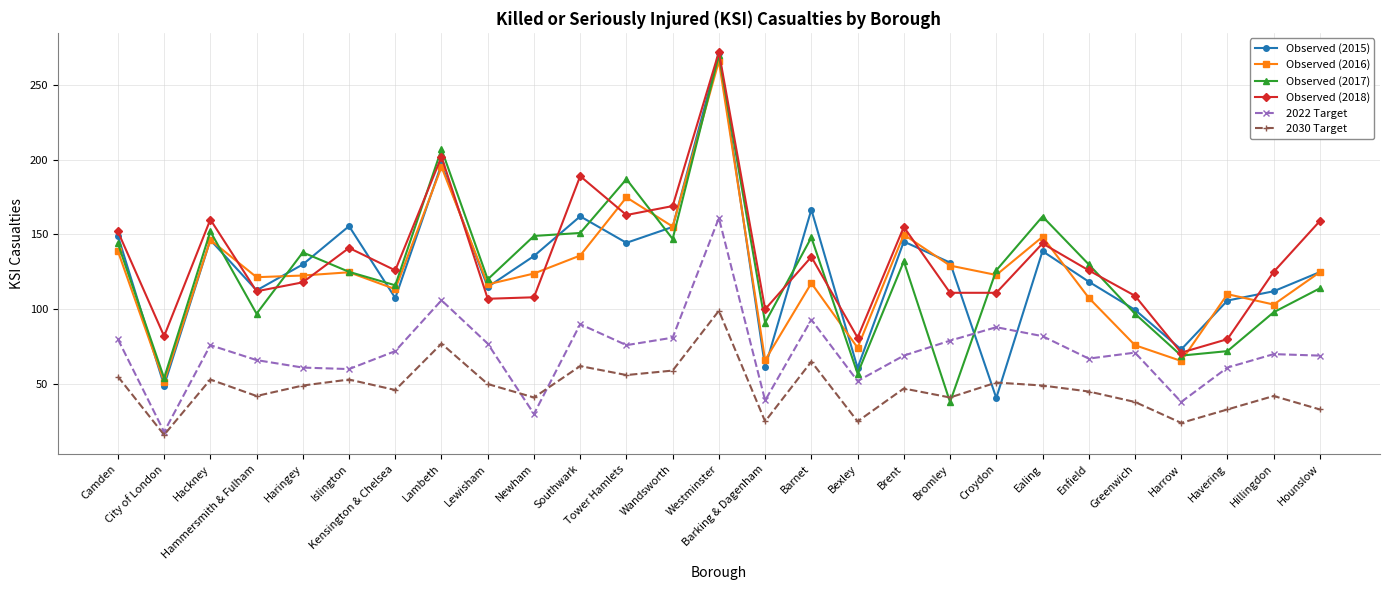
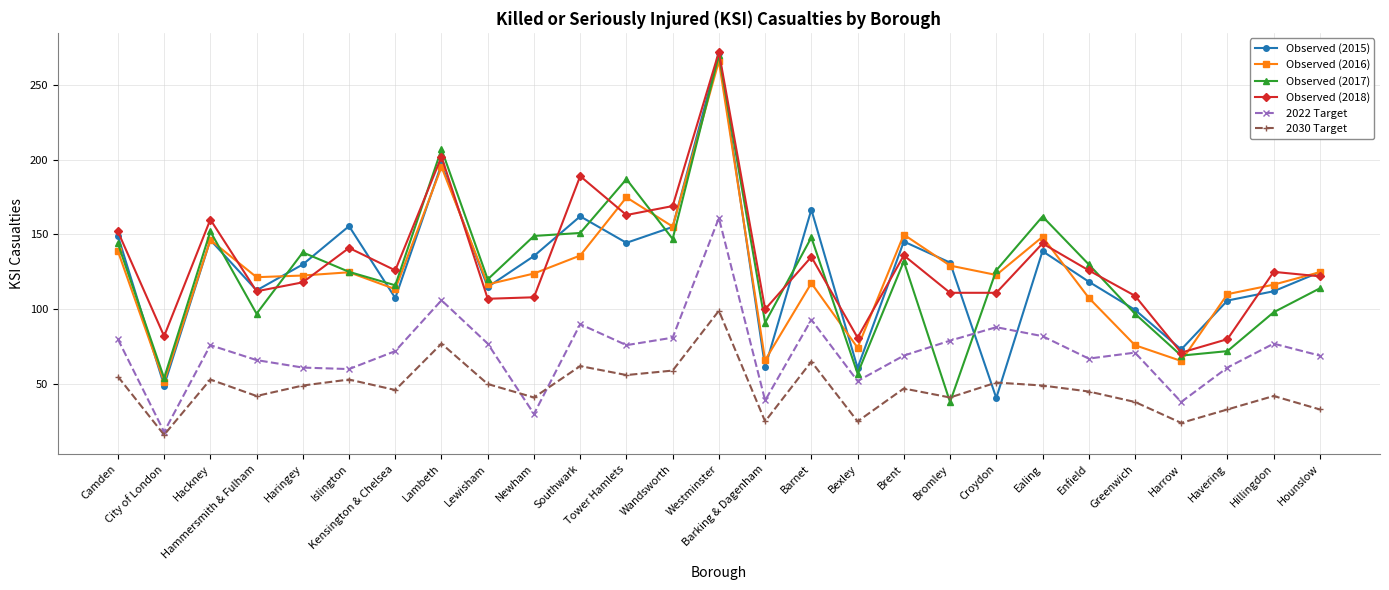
  {
    "Observed (2015)": {
      "Camden": 149,
      "City of London": 49,
      "Haringey": 130,
      "Islington": 156,
      "Kensington & Chelsea": 108,
      "Lewisham": 115,
      "Newham": 136,
      "Southwark": 162,
      "Tower Hamlets": 144,
      "Barking & Dagenham": 61,
      "Barnet": 167,
      "Bexley": 61,
      "Brent": 145,
      "Bromley": 131,
      "Croydon": 41,
      "Ealing": 139,
      "Enfield": 118,
      "Greenwich": 100,
      "Harrow": 73,
      "Havering": 106,
      "Hillingdon": 112
    },
    "Observed (2016)": {
      "Camden": 139,
      "City of London": 52,
      "Hammersmith & Fulham": 121,
      "Haringey": 123,
      "Kensington & Chelsea": 113,
      "Lewisham": 117,
      "Newham": 124,
      "Southwark": 136,
      "Tower Hamlets": 175,
      "Westminster": 266,
      "Barking & Dagenham": 66,
      "Barnet": 117,
      "Bexley": 74,
      "Brent": 150,
      "Bromley": 129,
      "Croydon": 123,
      "Ealing": 148,
      "Enfield": 108,
      "Greenwich": 76,
      "Harrow": 65,
      "Havering": 110,
-     "Hillingdon": 103
+     "Hillingdon": 116
    },
    "Observed (2017)": {
      "Camden": 144,
      "City of London": 54,
      "Hackney": 152,
      "Hammersmith & Fulham": 97,
      "Haringey": 138,
      "Kensington & Chelsea": 116,
      "Lambeth": 207,
      "Lewisham": 120,
      "Newham": 149,
      "Southwark": 151,
      "Tower Hamlets": 187,
      "Wandsworth": 147,
      "Barking & Dagenham": 91,
      "Barnet": 148,
      "Bexley": 57,
      "Brent": 132,
      "Bromley": 38,
      "Croydon": 126,
      "Ealing": 162,
      "Enfield": 130,
      "Greenwich": 97,
      "Harrow": 69,
      "Havering": 72,
      "Hillingdon": 98,
      "Hounslow": 114
    },
    "Observed (2018)": {
      "Camden": 152,
      "City of London": 82,
      "Hackney": 160,
      "Haringey": 118,
      "Islington": 141,
      "Kensington & Chelsea": 126,
      "Lambeth": 202,
      "Lewisham": 107,
      "Newham": 108,
      "Southwark": 189,
      "Tower Hamlets": 163,
      "Wandsworth": 169,
      "Barking & Dagenham": 100,
      "Barnet": 135,
      "Bexley": 81,
-     "Brent": 155,
+     "Brent": 136,
      "Bromley": 111,
      "Croydon": 111,
      "Ealing": 144,
      "Enfield": 126,
      "Greenwich": 109,
      "Harrow": 71,
      "Havering": 80,
      "Hillingdon": 125,
-     "Hounslow": 159
+     "Hounslow": 122
    },
    "2022 Target": {
      "Camden": 80,
      "City of London": 18,
      "Hackney": 76,
      "Hammersmith & Fulham": 66,
      "Haringey": 61,
      "Islington": 60,
      "Kensington & Chelsea": 72,
      "Lambeth": 106,
      "Lewisham": 77,
      "Newham": 30,
      "Southwark": 90,
      "Tower Hamlets": 76,
      "Wandsworth": 81,
      "Westminster": 161,
      "Barking & Dagenham": 39,
      "Barnet": 93,
      "Bexley": 52,
      "Brent": 69,
      "Bromley": 79,
      "Croydon": 88,
      "Ealing": 82,
      "Enfield": 67,
      "Greenwich": 71,
      "Harrow": 38,
      "Havering": 61,
-     "Hillingdon": 70,
+     "Hillingdon": 77,
      "Hounslow": 69
    },
    "2030 Target": {
      "Camden": 55,
      "City of London": 16,
      "Hackney": 53,
      "Hammersmith & Fulham": 42,
      "Haringey": 49,
      "Islington": 53,
      "Kensington & Chelsea": 46,
      "Lambeth": 77,
      "Lewisham": 50,
      "Newham": 41,
      "Southwark": 62,
      "Tower Hamlets": 56,
      "Wandsworth": 59,
      "Westminster": 99,
      "Barking & Dagenham": 25,
      "Barnet": 65,
      "Bexley": 25,
      "Brent": 47,
      "Bromley": 41,
      "Croydon": 51,
      "Ealing": 49,
      "Enfield": 45,
      "Greenwich": 38,
      "Harrow": 24,
      "Havering": 33,
      "Hillingdon": 42,
      "Hounslow": 33
    }
  }
